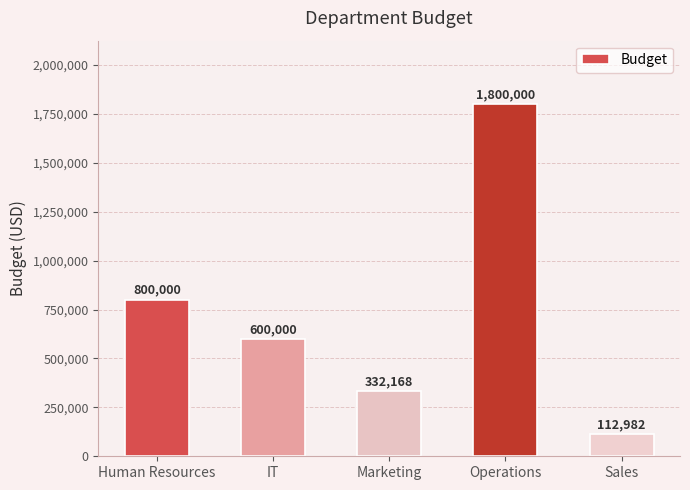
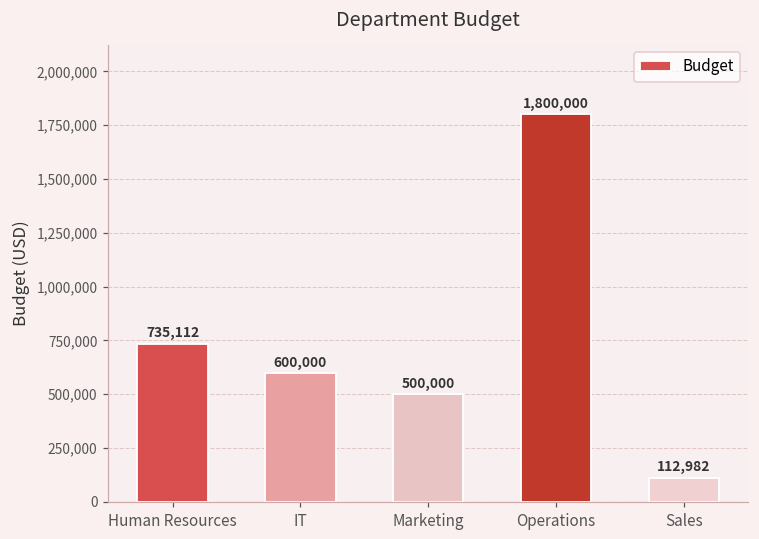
  {
-   "Human Resources": "800,000",
+   "Human Resources": "735,112",
    "IT": "600,000",
-   "Marketing": "332,168",
+   "Marketing": "500,000",
    "Operations": "1,800,000",
    "Sales": "112,982"
  }
